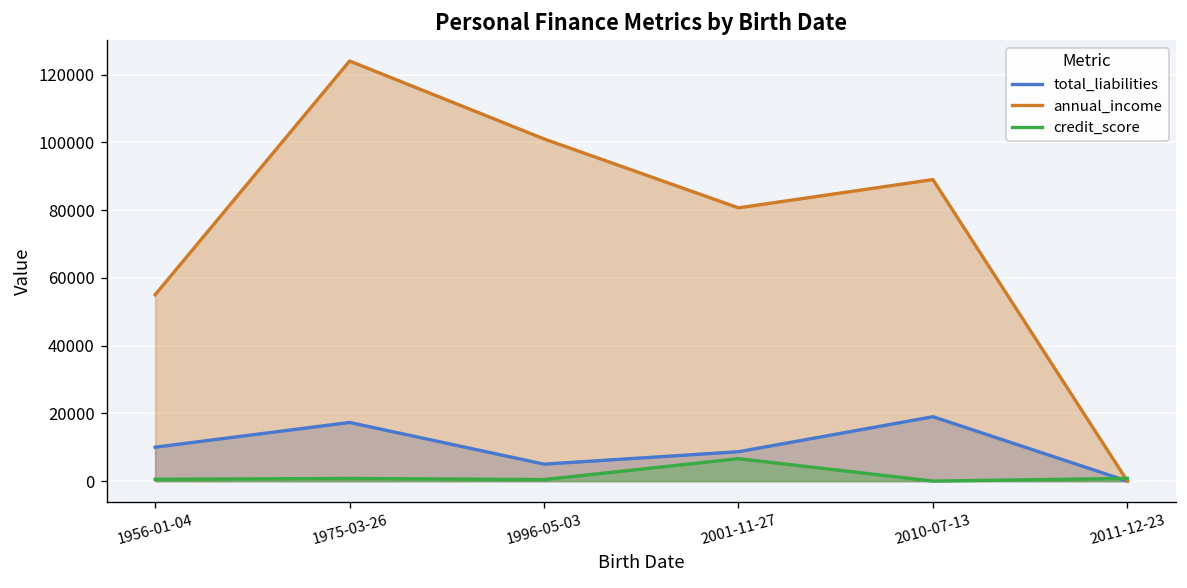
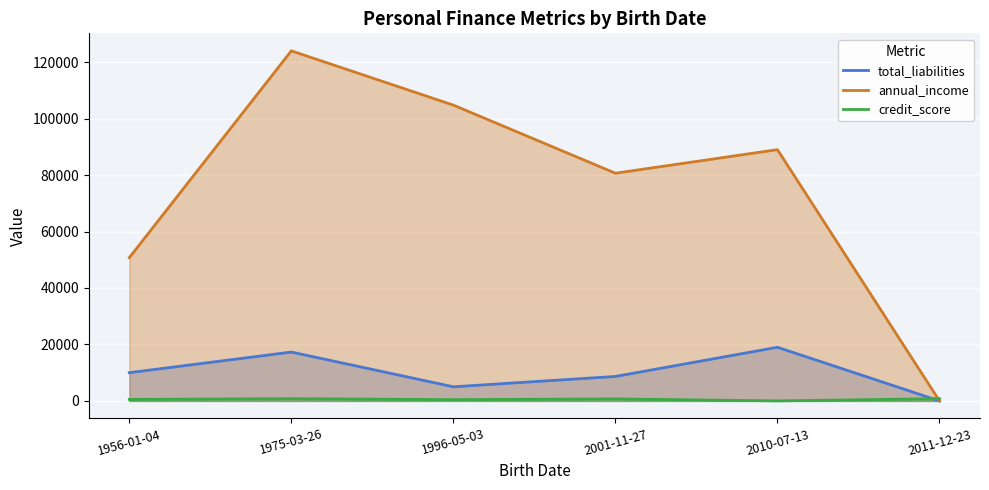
  {
    "total_liabilities": {
      "1956-01-04": 10000,
      "1975-03-26": 17000,
      "1996-05-03": 5000,
      "2001-11-27": 9000,
      "2010-07-13": 19000
    },
    "annual_income": {
-     "1956-01-04": 55000,
+     "1956-01-04": 51000,
      "1975-03-26": 124000,
-     "1996-05-03": 101000,
+     "1996-05-03": 105000,
      "2001-11-27": 81000,
      "2010-07-13": 89000
    },
    "credit_score": {
      "1956-01-04": 1000,
      "1975-03-26": 1000,
      "1996-05-03": 0,
-     "2001-11-27": 7000,
+     "2001-11-27": 1000,
      "2010-07-13": 0
    }
  }
